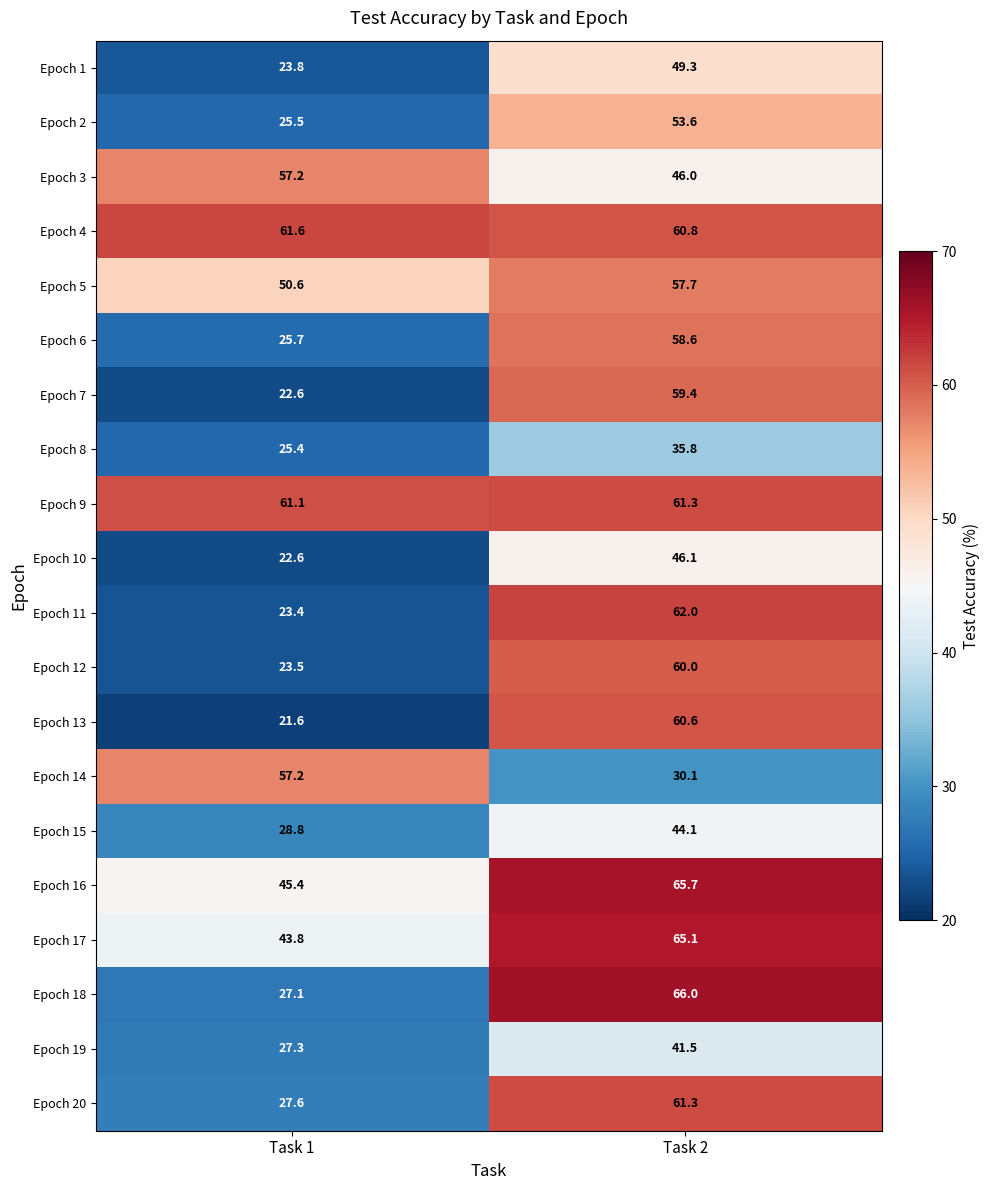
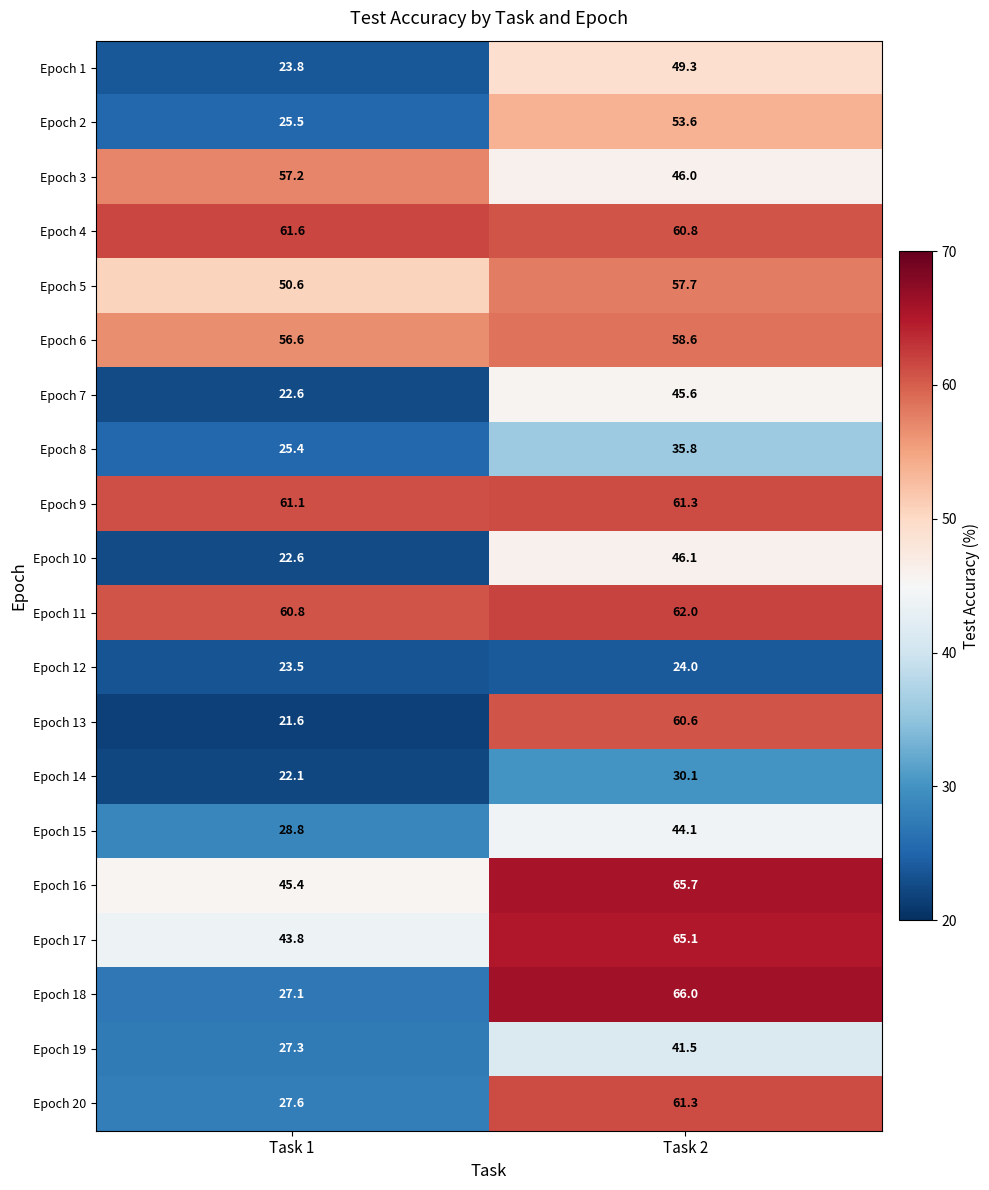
  {
    "Epoch 1": {
      "Task 1": 23.8,
      "Task 2": 49.3
    },
    "Epoch 2": {
      "Task 1": 25.5,
      "Task 2": 53.6
    },
    "Epoch 3": {
      "Task 1": 57.2,
      "Task 2": 46.0
    },
    "Epoch 4": {
      "Task 1": 61.6,
      "Task 2": 60.8
    },
    "Epoch 5": {
      "Task 1": 50.6,
      "Task 2": 57.7
    },
    "Epoch 6": {
-     "Task 1": 25.7,
+     "Task 1": 56.6,
      "Task 2": 58.6
    },
    "Epoch 7": {
      "Task 1": 22.6,
-     "Task 2": 59.4
+     "Task 2": 45.6
    },
    "Epoch 8": {
      "Task 1": 25.4,
      "Task 2": 35.8
    },
    "Epoch 9": {
      "Task 1": 61.1,
      "Task 2": 61.3
    },
    "Epoch 10": {
      "Task 1": 22.6,
      "Task 2": 46.1
    },
    "Epoch 11": {
-     "Task 1": 23.4,
+     "Task 1": 60.8,
      "Task 2": 62.0
    },
    "Epoch 12": {
      "Task 1": 23.5,
-     "Task 2": 60.0
+     "Task 2": 24.0
    },
    "Epoch 13": {
      "Task 1": 21.6,
      "Task 2": 60.6
    },
    "Epoch 14": {
-     "Task 1": 57.2,
+     "Task 1": 22.1,
      "Task 2": 30.1
    },
    "Epoch 15": {
      "Task 1": 28.8,
      "Task 2": 44.1
    },
    "Epoch 16": {
      "Task 1": 45.4,
      "Task 2": 65.7
    },
    "Epoch 17": {
      "Task 1": 43.8,
      "Task 2": 65.1
    },
    "Epoch 18": {
      "Task 1": 27.1,
      "Task 2": 66.0
    },
    "Epoch 19": {
      "Task 1": 27.3,
      "Task 2": 41.5
    },
    "Epoch 20": {
      "Task 1": 27.6,
      "Task 2": 61.3
    }
  }
